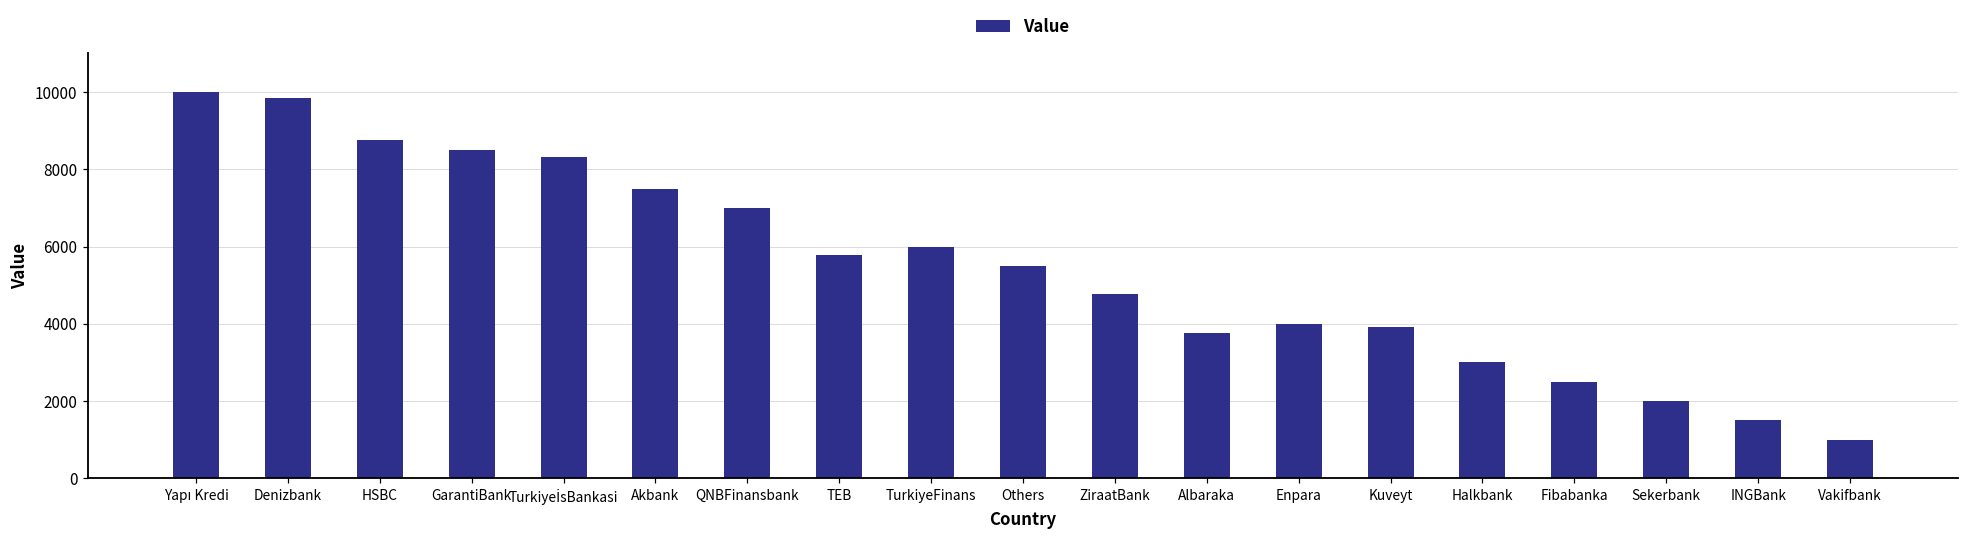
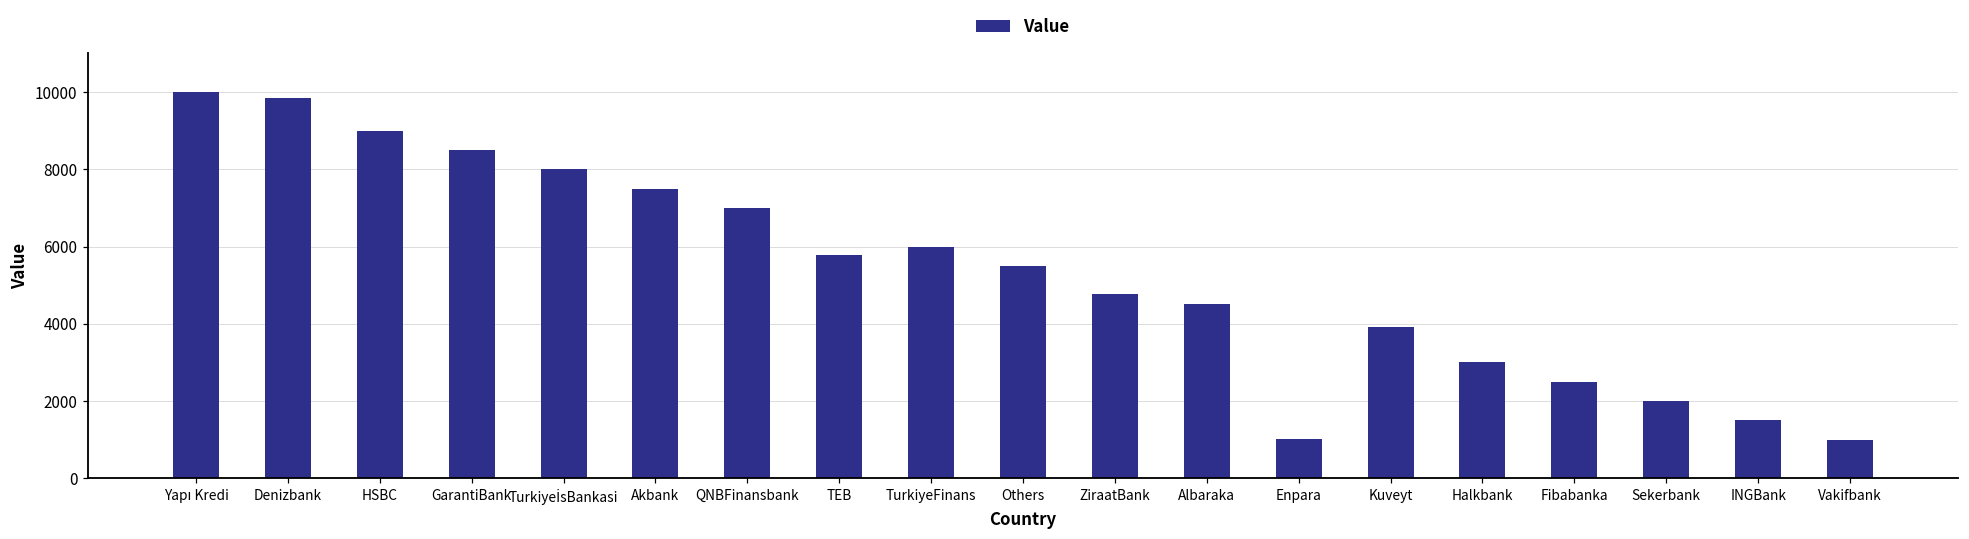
  {
    "Yapı Kredi": 10000,
    "Denizbank": 9800,
-   "HSBC": 8800,
+   "HSBC": 9000,
    "GarantiBank": 8500,
-   "TurkiyeİsBankasi": 8300,
+   "TurkiyeİsBankasi": 8000,
    "Akbank": 7500,
    "QNBFinansbank": 7000,
    "TEB": 5800,
    "TurkiyeFinans": 6000,
    "Others": 5500,
    "ZiraatBank": 4800,
-   "Albaraka": 3800,
-   "Enpara": 4000,
+   "Albaraka": 4500,
+   "Enpara": 1000,
    "Kuveyt": 3900,
    "Halkbank": 3000,
    "Fibabanka": 2500,
    "Sekerbank": 2000,
    "INGBank": 1500,
    "Vakifbank": 1000
  }
